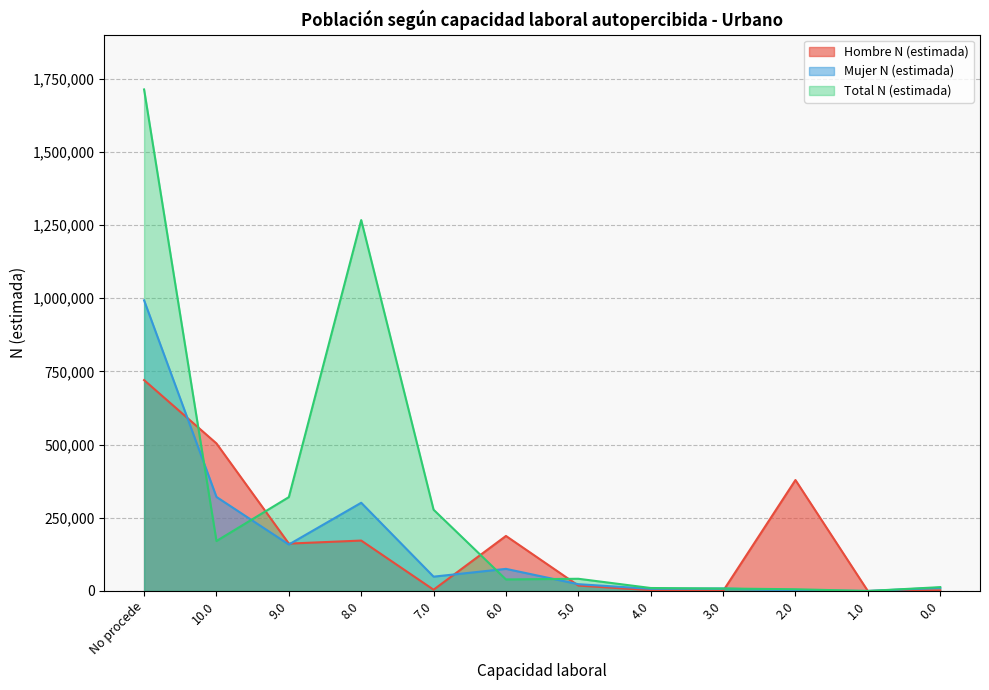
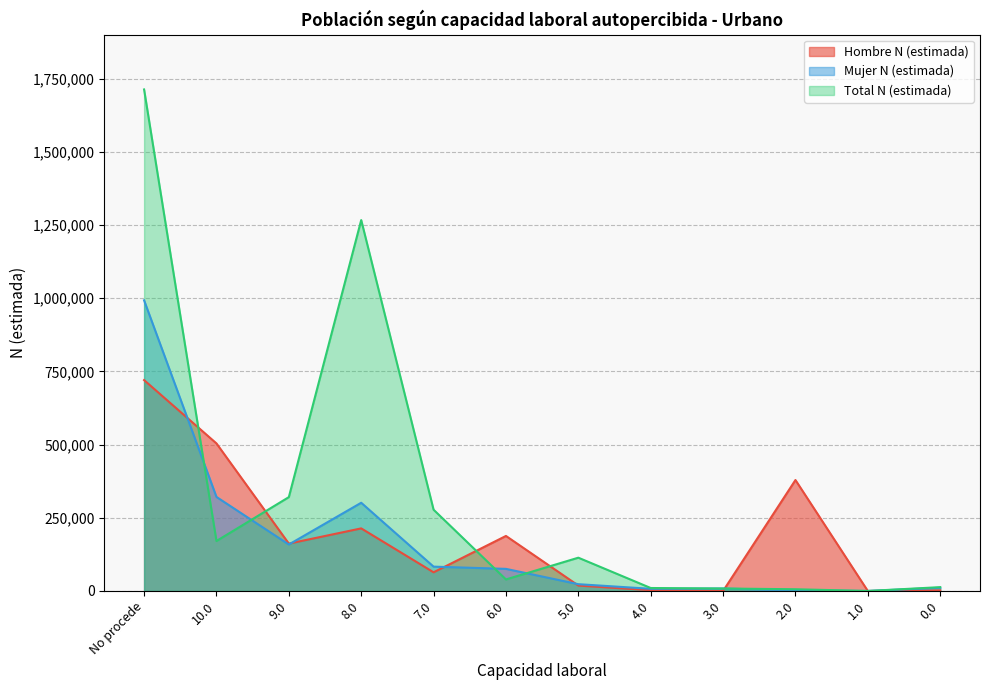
  {
    "Hombre N (estimada)": {
      "No procede": "720,000",
      "10.0": "500,000",
-     "8.0": "170,000",
-     "7.0": "0",
+     "8.0": "210,000",
+     "7.0": "60,000",
      "6.0": "190,000",
      "2.0": "380,000",
      "0.0": "0"
    },
    "Mujer N (estimada)": {
      "No procede": "990,000",
      "10.0": "320,000",
      "8.0": "300,000",
-     "7.0": "50,000",
+     "7.0": "80,000",
      "6.0": "80,000"
    },
    "Total N (estimada)": {
      "No procede": "1,710,000",
      "10.0": "170,000",
      "9.0": "320,000",
      "8.0": "1,270,000",
      "7.0": "280,000",
      "6.0": "40,000",
-     "5.0": "40,000"
+     "5.0": "110,000"
    }
  }
